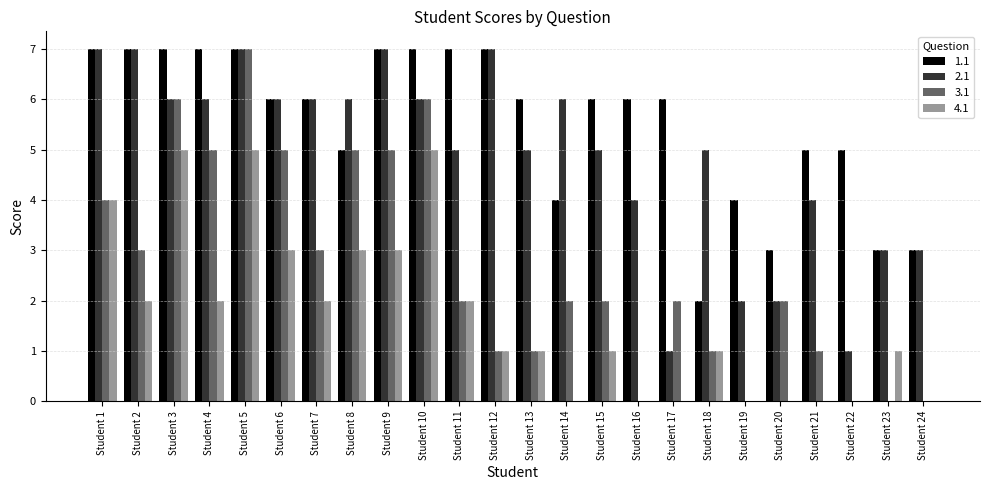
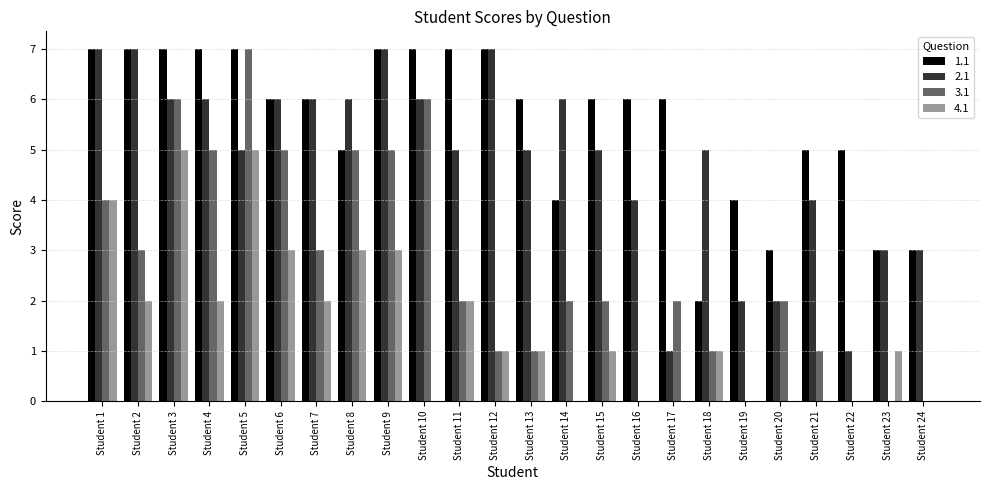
  {
    "1.1": {
      "Student 1": 7,
      "Student 2": 7,
      "Student 3": 7,
      "Student 4": 7,
      "Student 5": 7,
      "Student 6": 6,
      "Student 7": 6,
      "Student 8": 5,
      "Student 9": 7,
      "Student 10": 7,
      "Student 11": 7,
      "Student 12": 7,
      "Student 13": 6,
      "Student 14": 4,
      "Student 15": 6,
      "Student 16": 6,
      "Student 17": 6,
      "Student 18": 2,
      "Student 19": 4,
      "Student 20": 3,
      "Student 21": 5,
      "Student 22": 5,
      "Student 23": 3,
      "Student 24": 3
    },
    "2.1": {
      "Student 1": 7,
      "Student 2": 7,
      "Student 3": 6,
      "Student 4": 6,
-     "Student 5": 7,
+     "Student 5": 5,
      "Student 6": 6,
      "Student 7": 6,
      "Student 8": 6,
      "Student 9": 7,
      "Student 10": 6,
      "Student 11": 5,
      "Student 12": 7,
      "Student 13": 5,
      "Student 14": 6,
      "Student 15": 5,
      "Student 16": 4,
      "Student 17": 1,
      "Student 18": 5,
      "Student 19": 2,
      "Student 20": 2,
      "Student 21": 4,
      "Student 22": 1,
      "Student 23": 3,
      "Student 24": 3
    },
    "3.1": {
      "Student 1": 4,
      "Student 2": 3,
      "Student 3": 6,
      "Student 4": 5,
      "Student 5": 7,
      "Student 6": 5,
      "Student 7": 3,
      "Student 8": 5,
      "Student 9": 5,
      "Student 10": 6,
      "Student 11": 2,
      "Student 12": 1,
      "Student 13": 1,
      "Student 14": 2,
      "Student 15": 2,
      "Student 16": 0,
      "Student 17": 2,
      "Student 18": 1,
      "Student 19": 0,
      "Student 20": 2,
      "Student 21": 1,
      "Student 22": 0,
      "Student 23": 0,
      "Student 24": 0
    },
    "4.1": {
      "Student 1": 4,
      "Student 2": 2,
      "Student 3": 5,
      "Student 4": 2,
      "Student 5": 5,
      "Student 6": 3,
      "Student 7": 2,
      "Student 8": 3,
      "Student 9": 3,
-     "Student 10": 5,
+     "Student 10": 0,
      "Student 11": 2,
      "Student 12": 1,
      "Student 13": 1,
      "Student 14": 0,
      "Student 15": 1,
      "Student 16": 0,
      "Student 17": 0,
      "Student 18": 1,
      "Student 19": 0,
      "Student 20": 0,
      "Student 21": 0,
      "Student 22": 0,
      "Student 23": 1,
      "Student 24": 0
    }
  }
